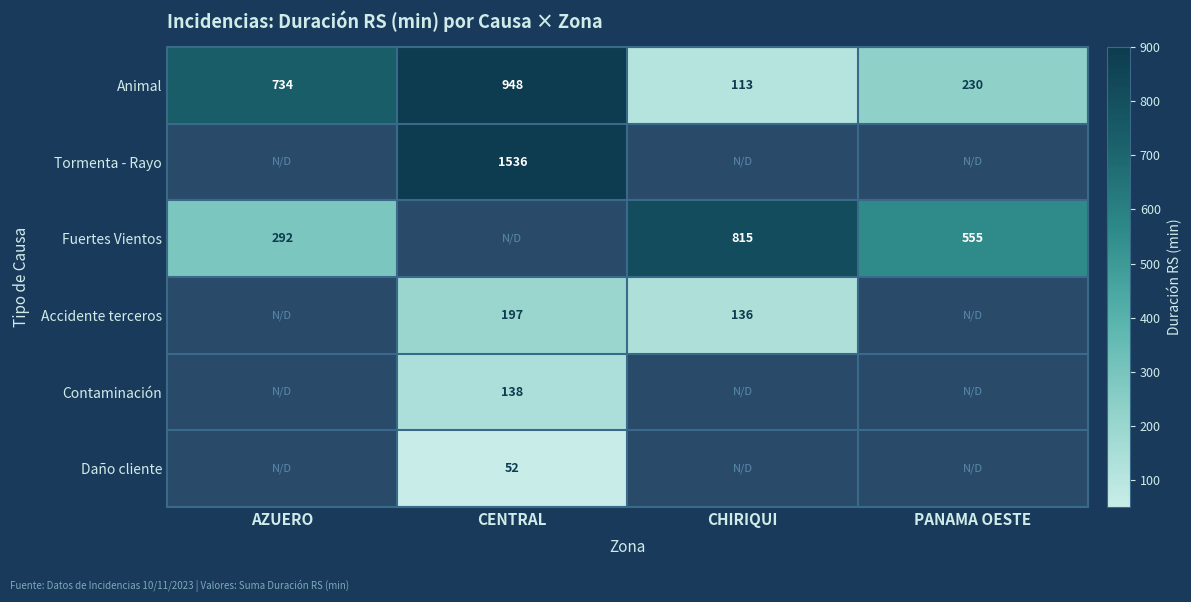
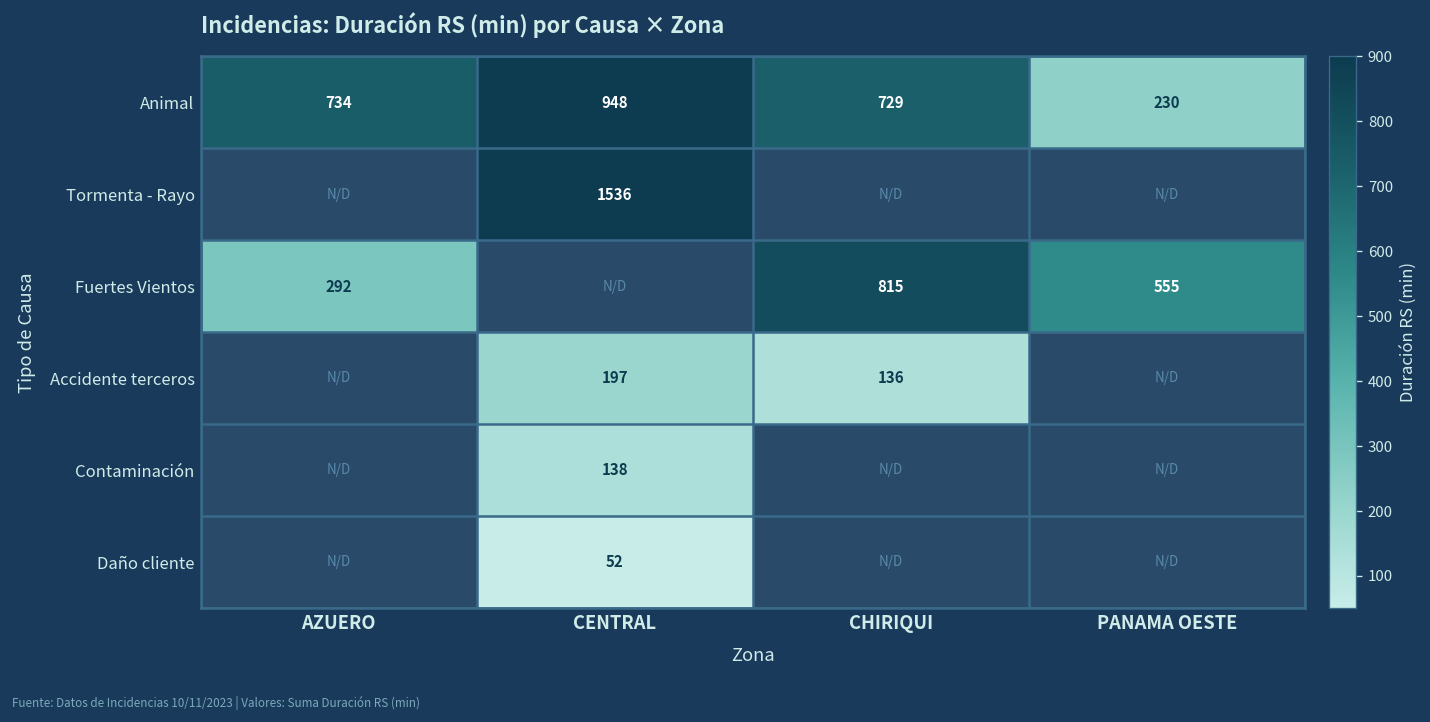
  {
    "Animal": {
      "AZUERO": 734,
      "CENTRAL": 948,
-     "CHIRIQUI": 113,
+     "CHIRIQUI": 729,
      "PANAMA OESTE": 230
    },
    "Tormenta - Rayo": {
      "CENTRAL": 1536
    },
    "Fuertes Vientos": {
      "AZUERO": 292,
      "CHIRIQUI": 815,
      "PANAMA OESTE": 555
    },
    "Accidente terceros": {
      "CENTRAL": 197,
      "CHIRIQUI": 136
    },
    "Contaminación": {
      "CENTRAL": 138
    },
    "Daño cliente": {
      "CENTRAL": 52
    }
  }
